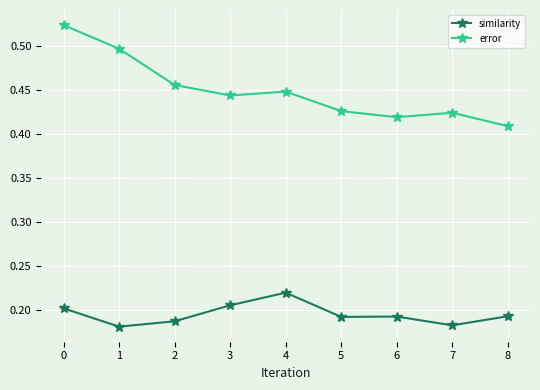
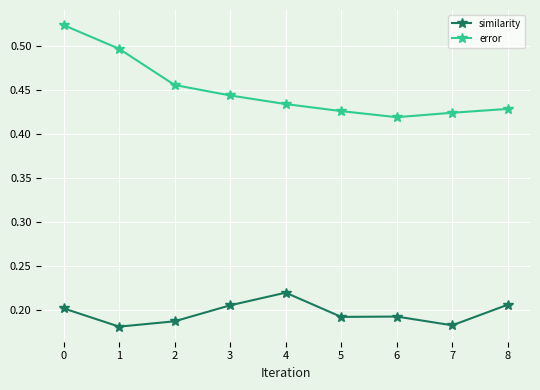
  {
    "similarity": {
      "0": 0.20,
      "1": 0.18,
      "2": 0.19,
      "3": 0.20,
      "4": 0.22,
      "5": 0.19,
      "6": 0.19,
      "7": 0.18,
-     "8": 0.19
+     "8": 0.21
    },
    "error": {
      "0": 0.52,
      "1": 0.50,
      "2": 0.46,
      "3": 0.44,
-     "4": 0.45,
+     "4": 0.43,
      "5": 0.43,
      "6": 0.42,
      "7": 0.42,
-     "8": 0.41
+     "8": 0.43
    }
  }
